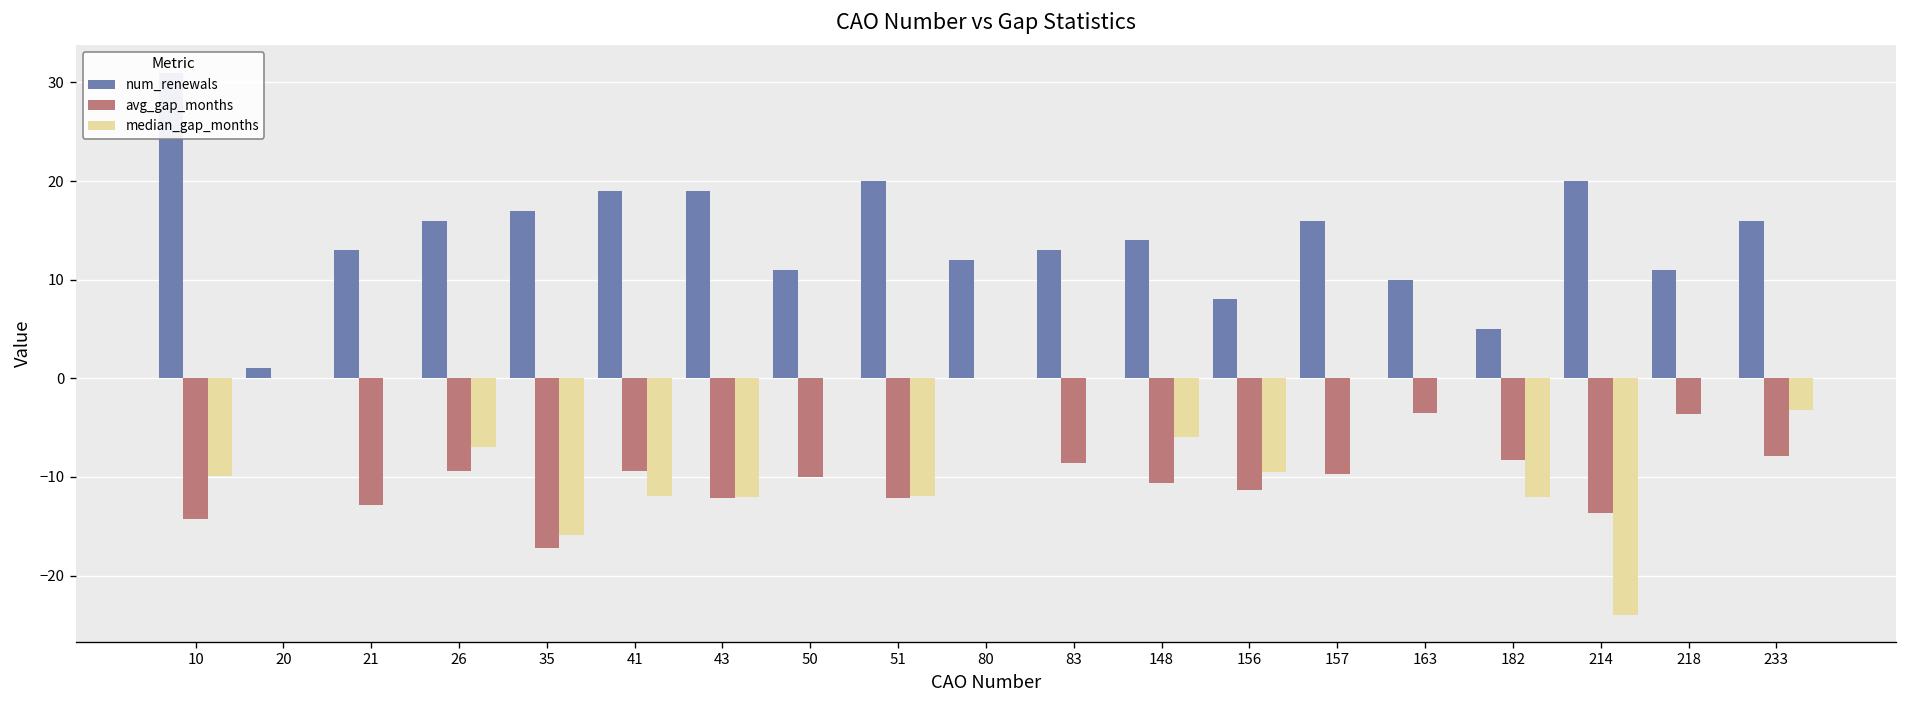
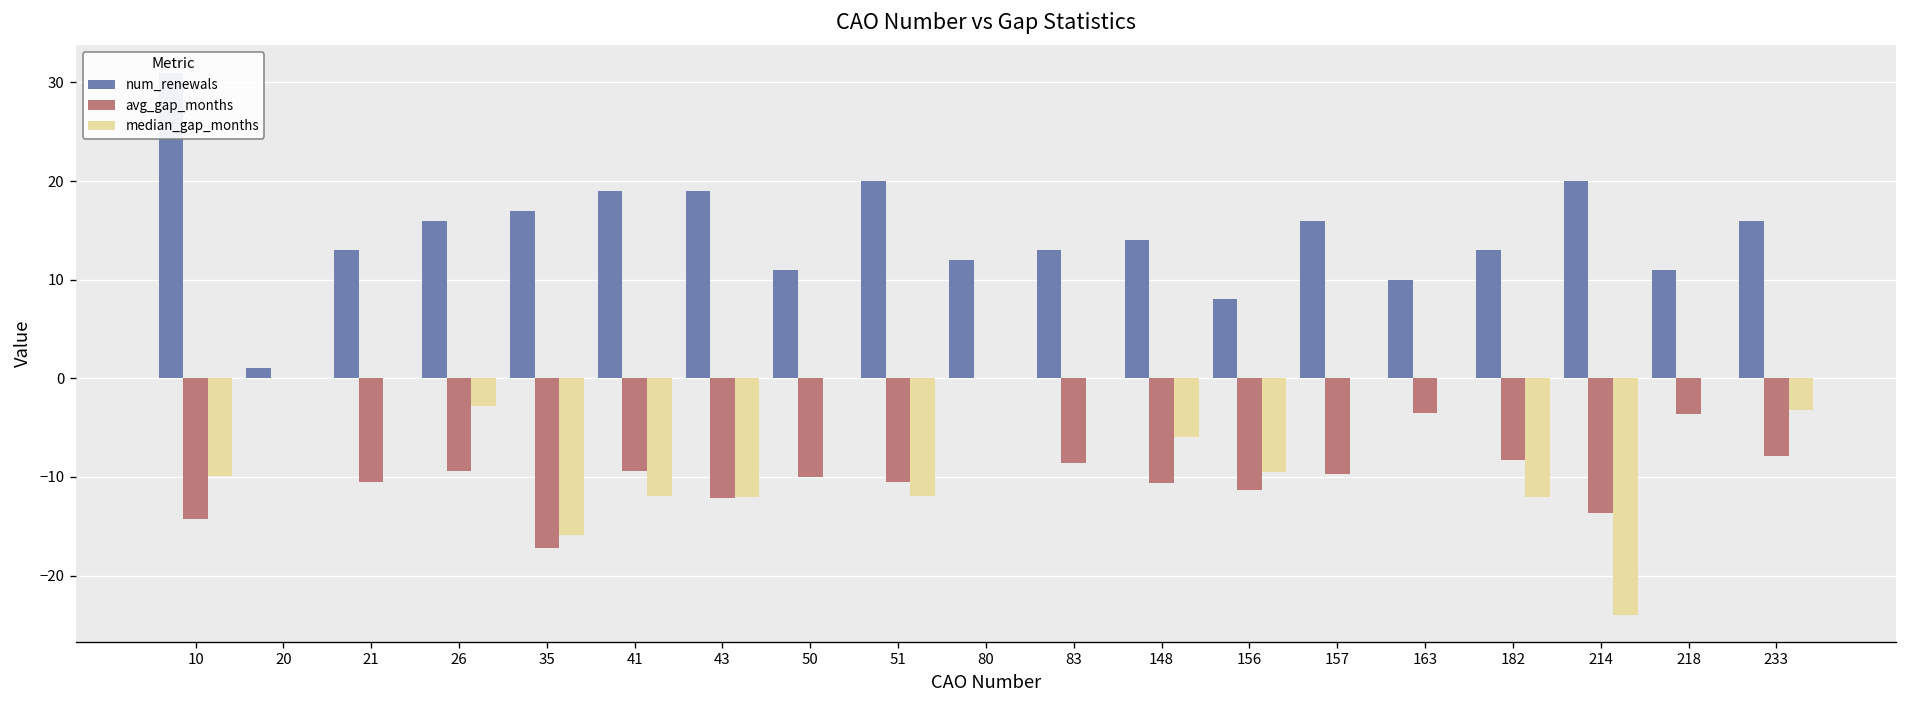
  {
    "num_renewals": {
      "20": 1,
      "21": 13,
      "26": 16,
      "35": 17,
      "41": 19,
      "43": 19,
      "50": 11,
      "51": 20,
      "80": 12,
      "83": 13,
      "148": 14,
      "156": 8,
      "157": 16,
      "163": 10,
-     "182": 5,
+     "182": 13,
      "214": 20,
      "218": 11,
      "233": 16
    },
    "avg_gap_months": {
      "10": -14,
-     "21": -13,
+     "21": -11,
      "26": -9,
      "35": -17,
      "41": -9,
      "43": -12,
      "50": -10,
-     "51": -12,
+     "51": -11,
      "83": -9,
      "148": -11,
      "156": -11,
      "157": -10,
      "163": -4,
      "182": -8,
      "214": -14,
      "218": -4,
      "233": -8
    },
    "median_gap_months": {
      "10": -10,
-     "26": -7,
+     "26": -3,
      "35": -16,
      "41": -12,
      "43": -12,
      "51": -12,
      "148": -6,
      "156": -9,
      "182": -12,
      "214": -24,
      "233": -3
    }
  }
